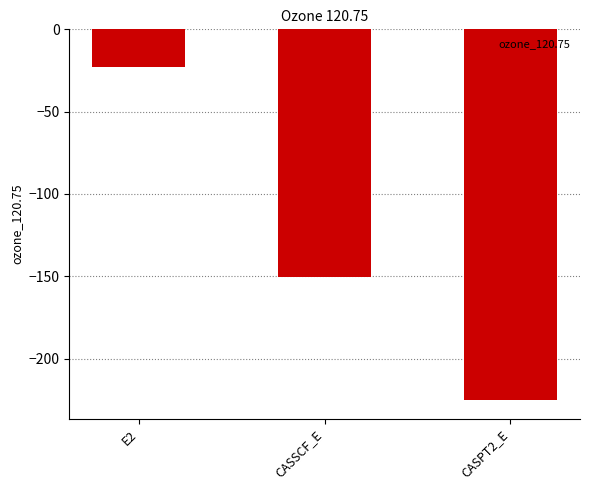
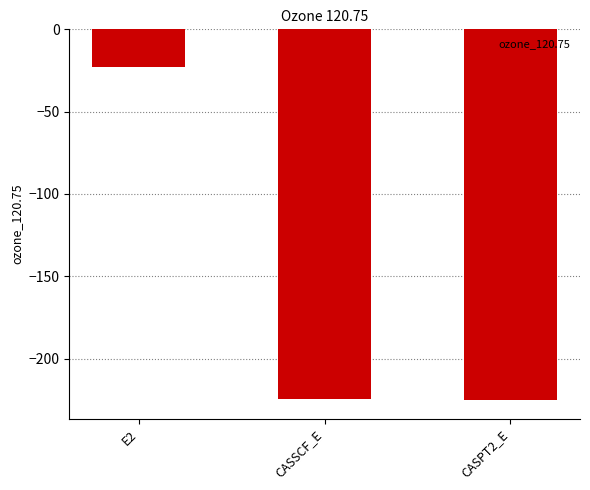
  {
    "E2": -23,
-   "CASSCF_E": -151,
+   "CASSCF_E": -225,
    "CASPT2_E": -225
  }
